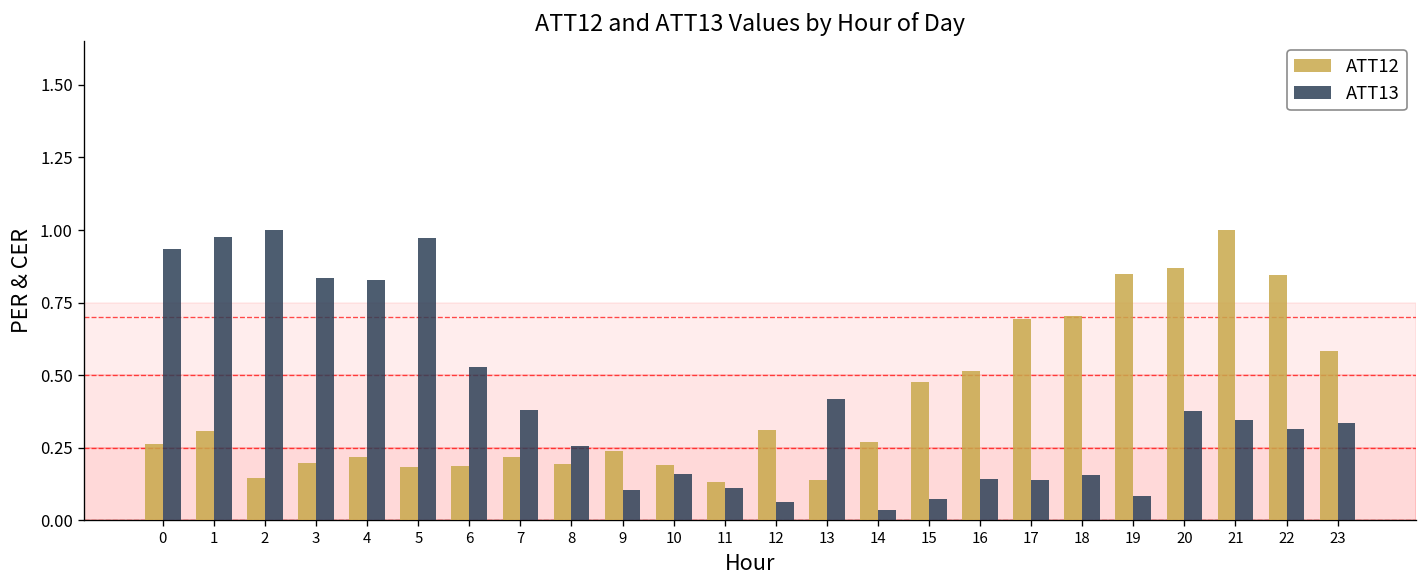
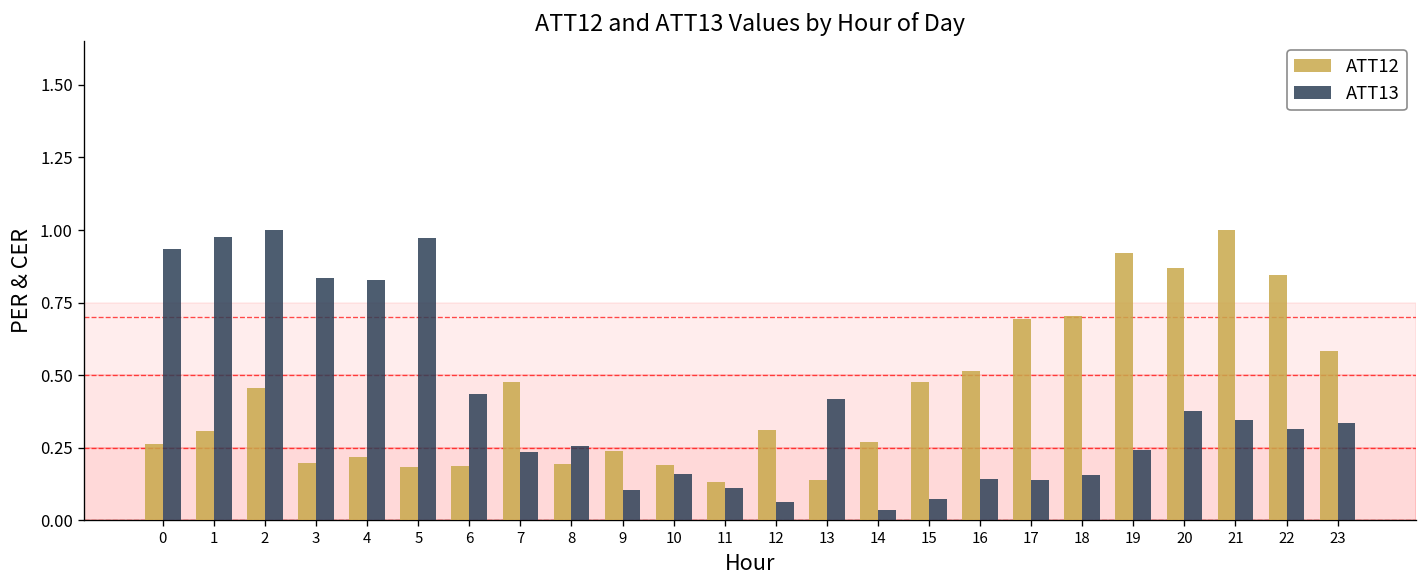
  {
    "ATT12": {
      "0": 0.26,
      "1": 0.31,
-     "2": 0.15,
+     "2": 0.46,
      "3": 0.20,
      "4": 0.22,
      "5": 0.18,
      "6": 0.19,
-     "7": 0.22,
+     "7": 0.48,
      "8": 0.20,
      "9": 0.24,
      "10": 0.19,
      "11": 0.13,
      "12": 0.31,
      "13": 0.14,
      "14": 0.27,
      "15": 0.48,
      "16": 0.51,
      "17": 0.69,
      "18": 0.71,
-     "19": 0.85,
+     "19": 0.92,
      "20": 0.87,
      "21": 1.00,
      "22": 0.85,
      "23": 0.58
    },
    "ATT13": {
      "0": 0.94,
      "1": 0.98,
      "2": 1.00,
      "3": 0.84,
      "4": 0.83,
      "5": 0.97,
-     "6": 0.53,
-     "7": 0.38,
+     "6": 0.44,
+     "7": 0.23,
      "8": 0.26,
      "9": 0.11,
      "10": 0.16,
      "11": 0.11,
      "12": 0.06,
      "13": 0.42,
      "14": 0.04,
      "15": 0.07,
      "16": 0.14,
      "17": 0.14,
      "18": 0.16,
-     "19": 0.08,
+     "19": 0.24,
      "20": 0.38,
      "21": 0.34,
      "22": 0.31,
      "23": 0.34
    }
  }
